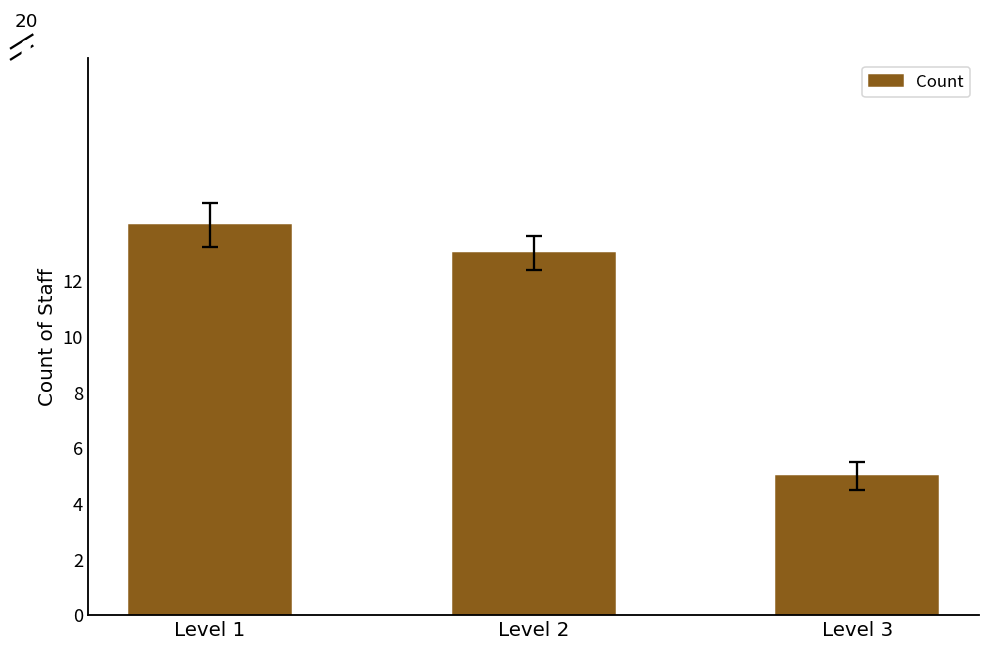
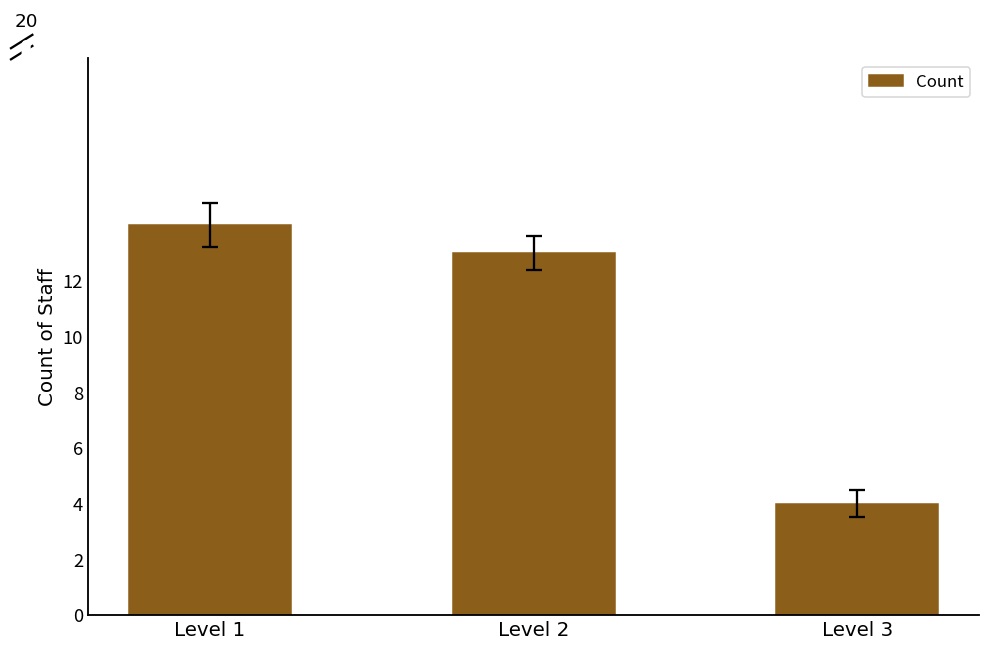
  {
    "Count": {
      "Level 1": 14,
      "Level 2": 13,
-     "Level 3": 5
+     "Level 3": 4
    }
  }
